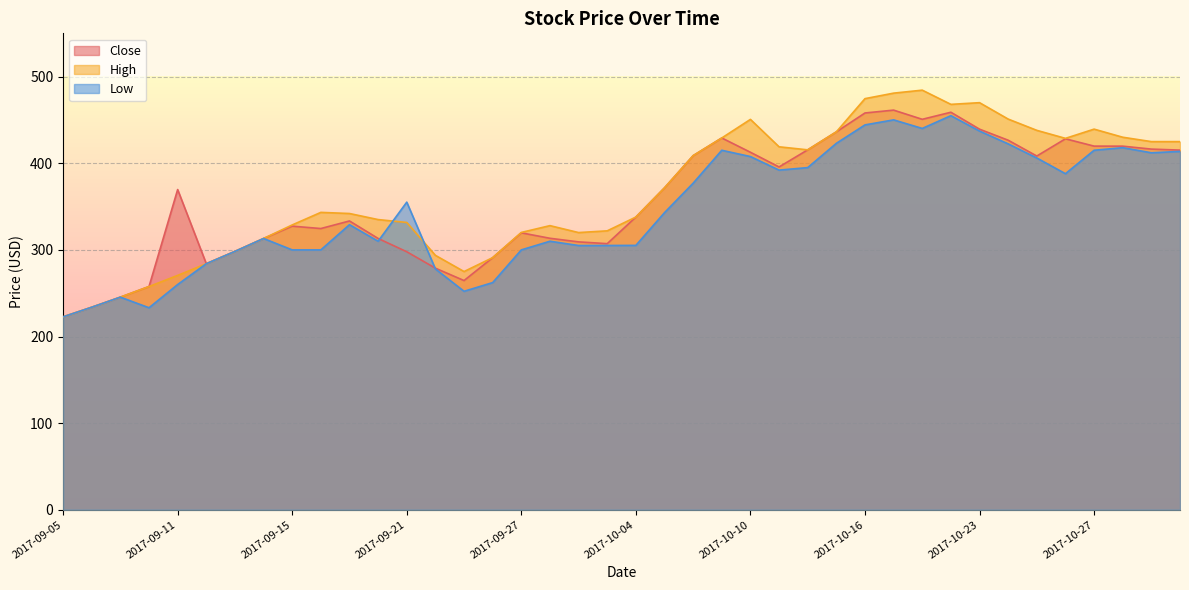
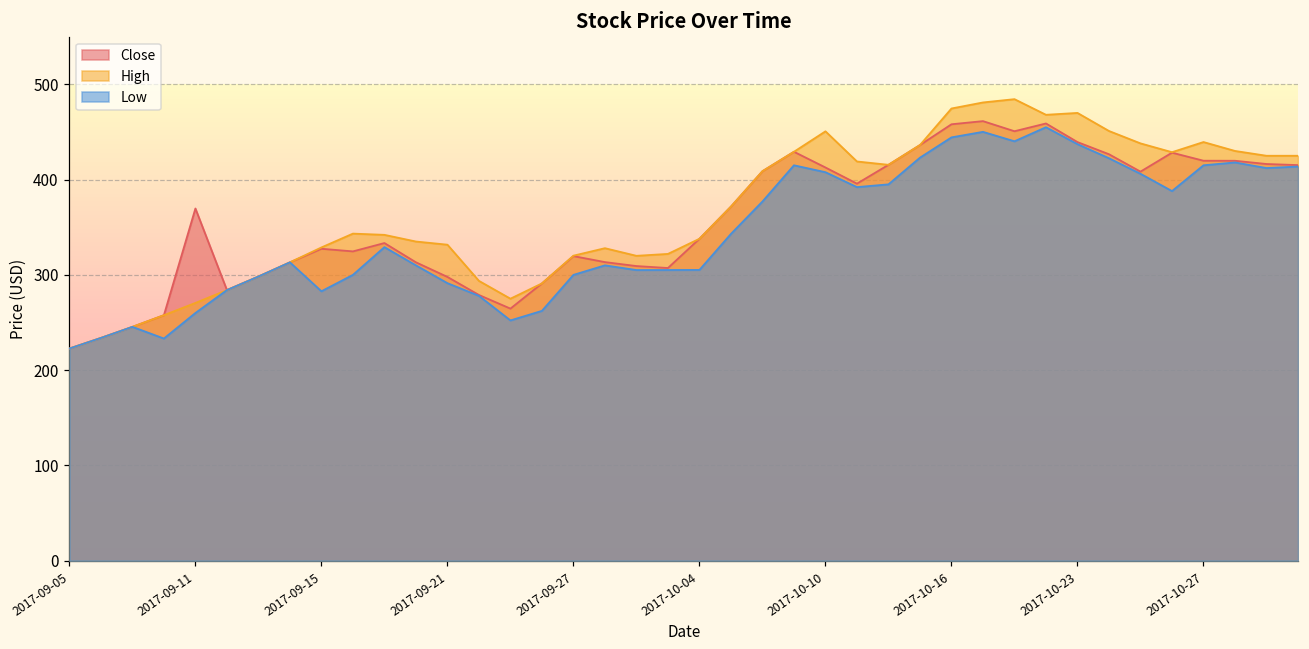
  {
    "Close": {
      "2017-09-11": 370,
      "2017-09-21": 300,
      "2017-10-10": 410,
      "2017-10-16": 460,
      "2017-10-27": 420
    },
    "High": {
      "2017-09-11": 270,
      "2017-09-21": 330,
      "2017-10-10": 450,
      "2017-10-16": 470,
      "2017-10-23": 470,
      "2017-10-27": 440
    },
    "Low": {
      "2017-09-11": 260,
-     "2017-09-15": 300,
-     "2017-09-21": 360,
+     "2017-09-15": 280,
+     "2017-09-21": 290,
      "2017-09-27": 300,
      "2017-10-04": 310,
      "2017-10-10": 410,
      "2017-10-16": 440,
      "2017-10-27": 420
    }
  }
